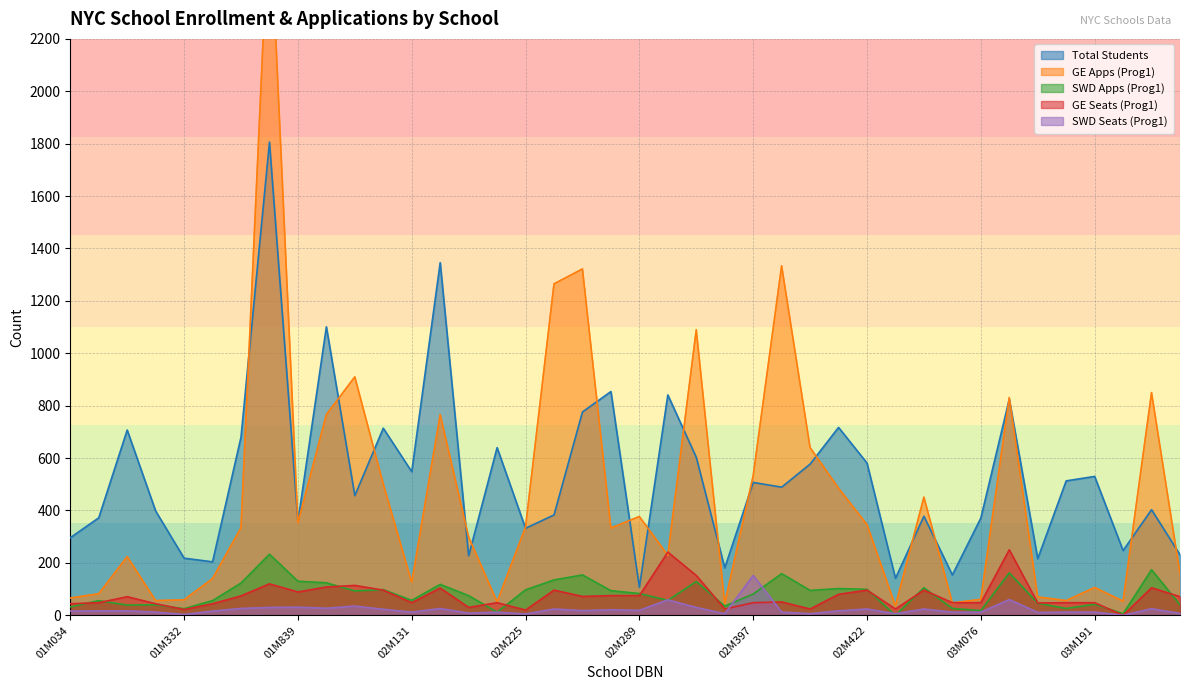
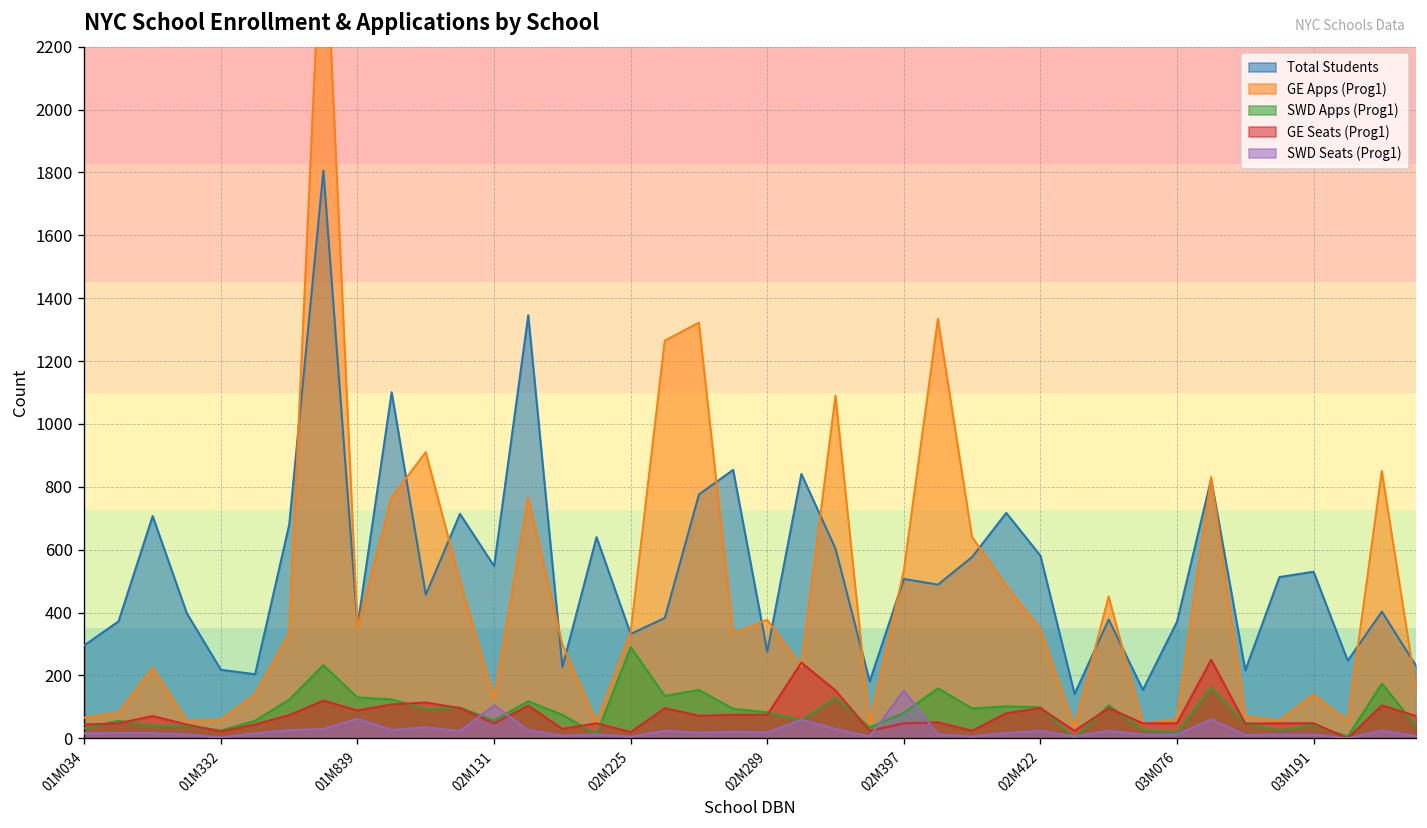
  {
    "Total Students": {
      "01M034": 300,
      "01M332": 220,
      "02M131": 550,
-     "02M289": 110,
+     "02M289": 280,
      "02M397": 510,
      "02M422": 580,
      "03M076": 370,
      "03M191": 530
    },
    "GE Apps (Prog1)": {
      "01M034": 70,
      "01M332": 60,
      "02M131": 130,
      "02M289": 380,
      "02M397": 530,
      "02M422": 350,
      "03M076": 60,
-     "03M191": 110
+     "03M191": 140
    },
    "SWD Apps (Prog1)": {
      "01M034": 30,
      "01M839": 130,
-     "02M225": 100,
+     "02M225": 290,
      "02M397": 80
    },
    "GE Seats (Prog1)": {
      "01M034": 40,
      "01M839": 90,
      "02M225": 20,
      "02M397": 50,
      "03M076": 50
    },
    "SWD Seats (Prog1)": {
      "01M034": 20,
      "01M332": 0,
-     "01M839": 30,
-     "02M131": 10,
+     "01M839": 60,
+     "02M131": 110,
      "02M225": 10,
      "02M289": 20,
      "02M397": 150,
      "02M422": 20,
      "03M191": 10
    }
  }
